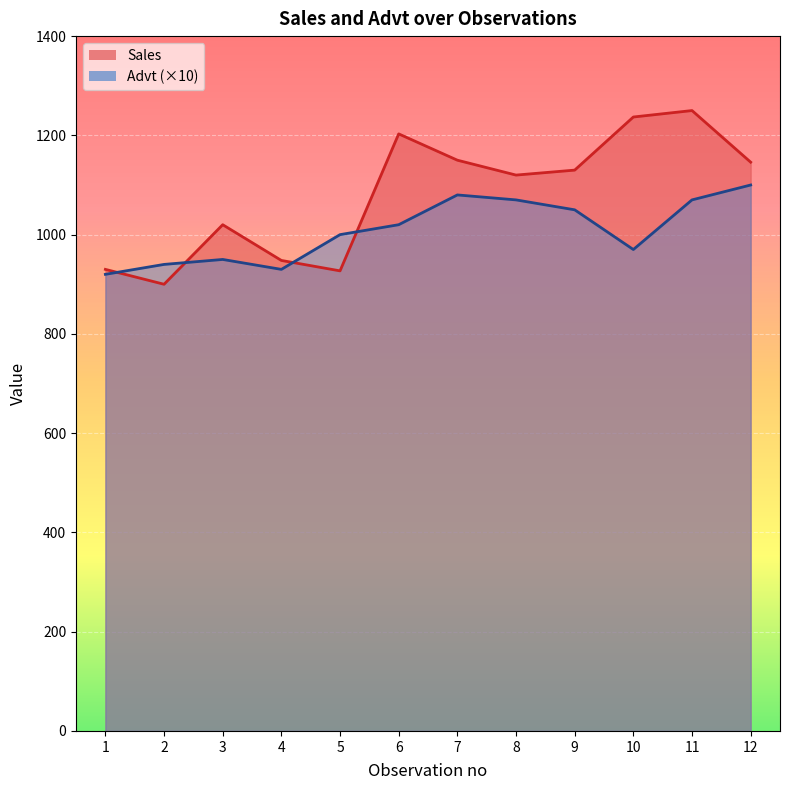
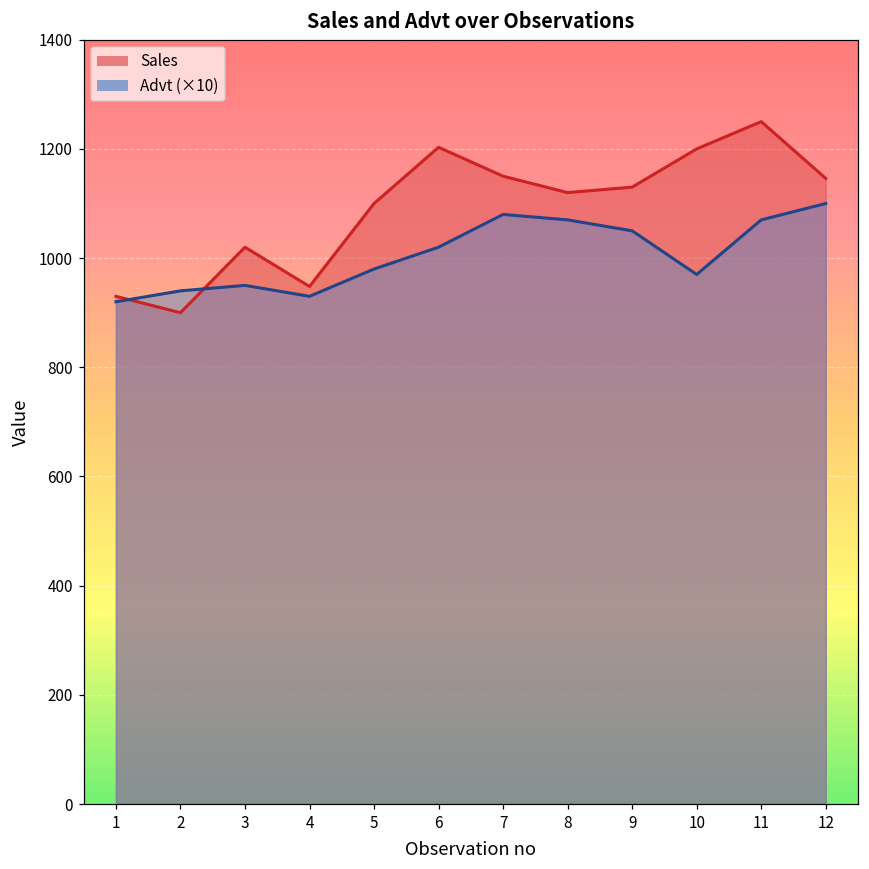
  {
    "Sales": {
      "1": 930,
      "2": 900,
      "3": 1020,
      "4": 950,
-     "5": 930,
+     "5": 1100,
      "6": 1200,
      "7": 1150,
      "8": 1120,
      "9": 1130,
-     "10": 1240,
+     "10": 1200,
      "11": 1250,
      "12": 1150
    },
    "Advt (×10)": {
      "1": 920,
      "2": 940,
      "3": 950,
      "4": 930,
-     "5": 1000,
+     "5": 980,
      "6": 1020,
      "7": 1080,
      "8": 1070,
      "9": 1050,
      "10": 970,
      "11": 1070,
      "12": 1100
    }
  }
